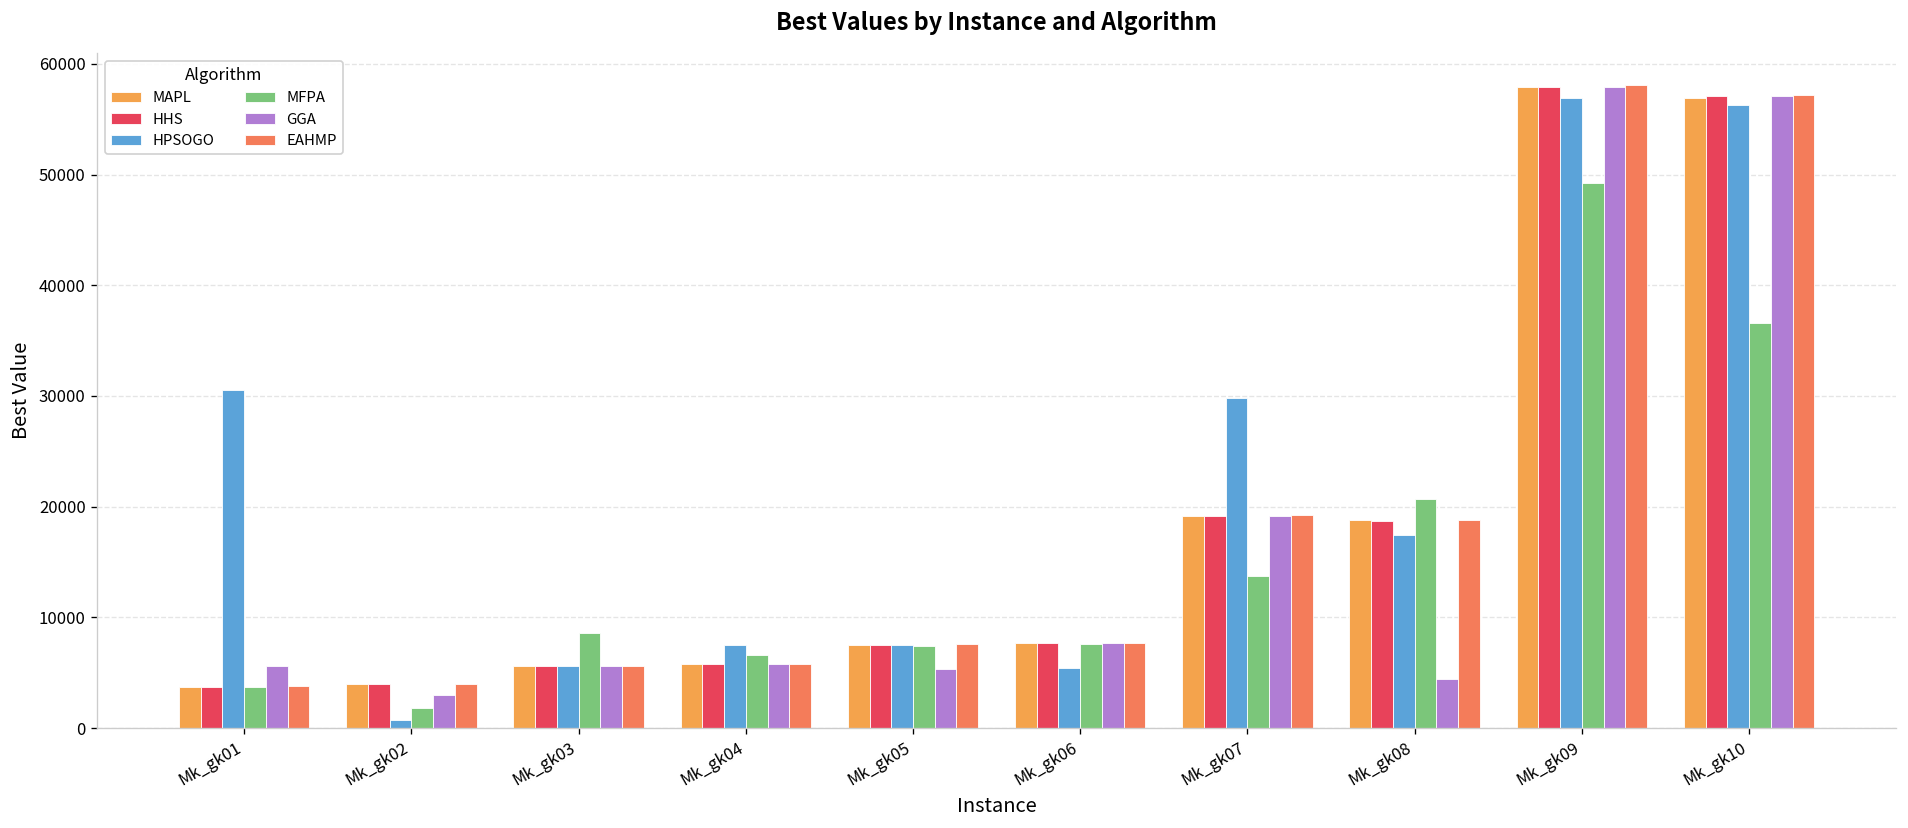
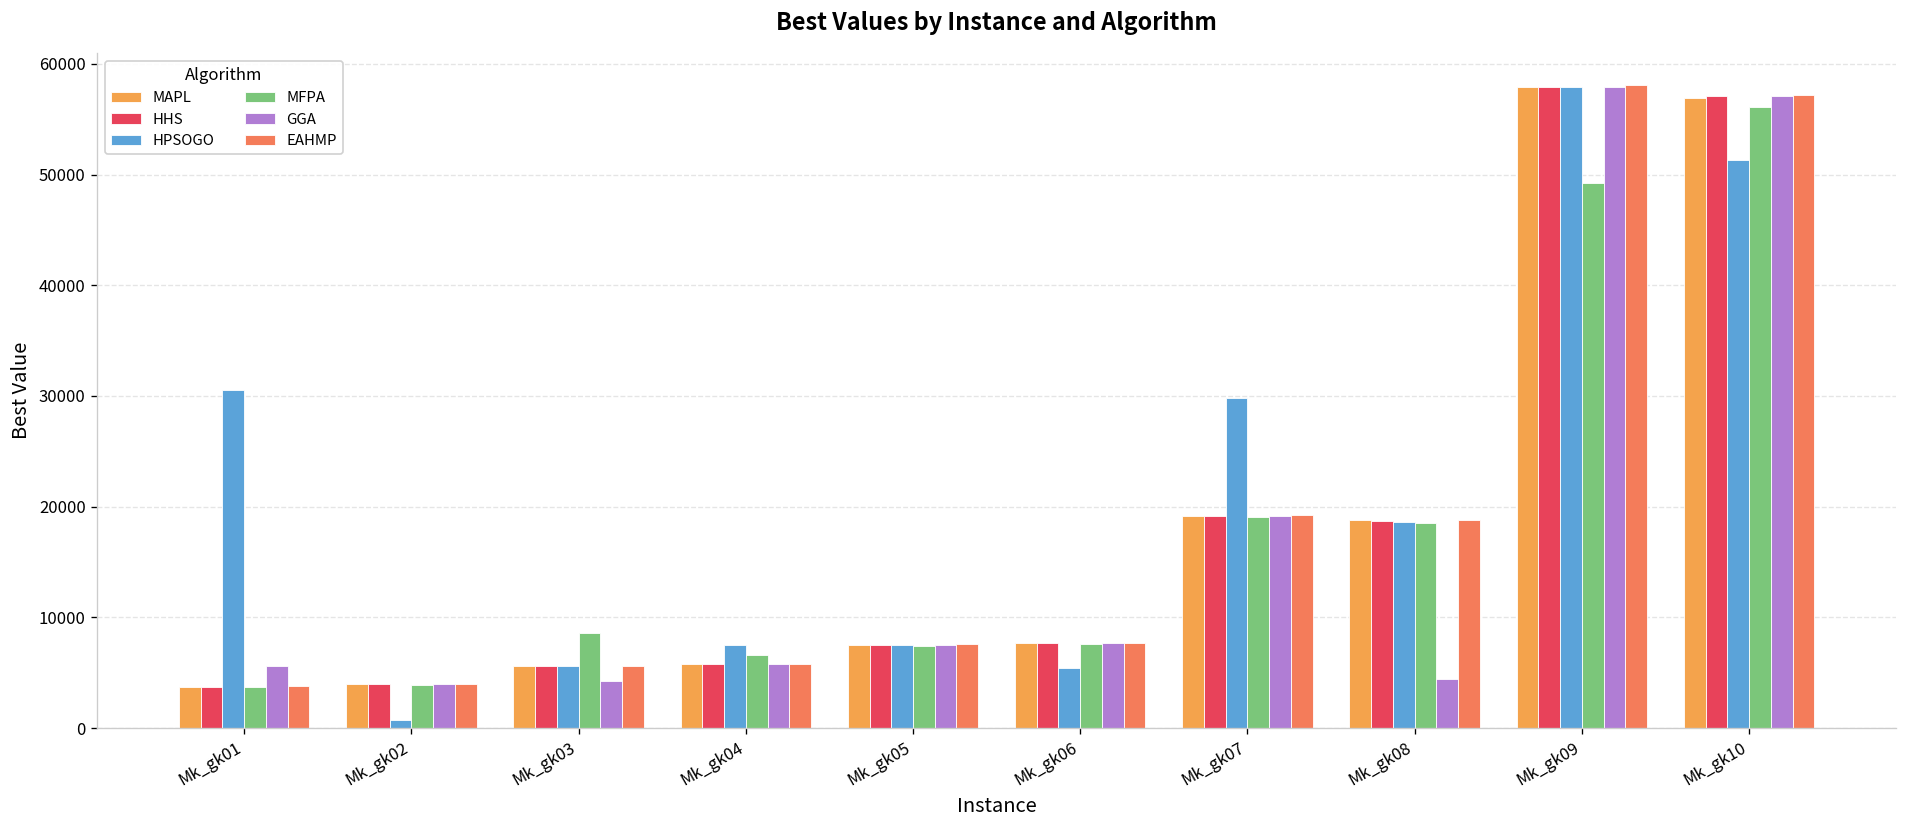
  {
    "HPSOGO": {
      "Mk_gk01": 31000,
      "Mk_gk02": 1000,
      "Mk_gk03": 6000,
      "Mk_gk04": 8000,
      "Mk_gk05": 8000,
      "Mk_gk06": 5000,
      "Mk_gk07": 30000,
-     "Mk_gk08": 17000,
-     "Mk_gk09": 57000,
-     "Mk_gk10": 56000
+     "Mk_gk08": 19000,
+     "Mk_gk09": 58000,
+     "Mk_gk10": 51000
    },
    "MFPA": {
      "Mk_gk01": 4000,
-     "Mk_gk02": 2000,
+     "Mk_gk02": 4000,
      "Mk_gk03": 9000,
      "Mk_gk04": 7000,
      "Mk_gk05": 7000,
      "Mk_gk06": 8000,
-     "Mk_gk07": 14000,
-     "Mk_gk08": 21000,
+     "Mk_gk07": 19000,
+     "Mk_gk08": 18000,
      "Mk_gk09": 49000,
-     "Mk_gk10": 37000
+     "Mk_gk10": 56000
    },
    "GGA": {
      "Mk_gk01": 6000,
-     "Mk_gk02": 3000,
-     "Mk_gk03": 6000,
+     "Mk_gk02": 4000,
+     "Mk_gk03": 4000,
      "Mk_gk04": 6000,
-     "Mk_gk05": 5000,
+     "Mk_gk05": 8000,
      "Mk_gk06": 8000,
      "Mk_gk07": 19000,
      "Mk_gk08": 4000,
      "Mk_gk09": 58000,
      "Mk_gk10": 57000
    }
  }
